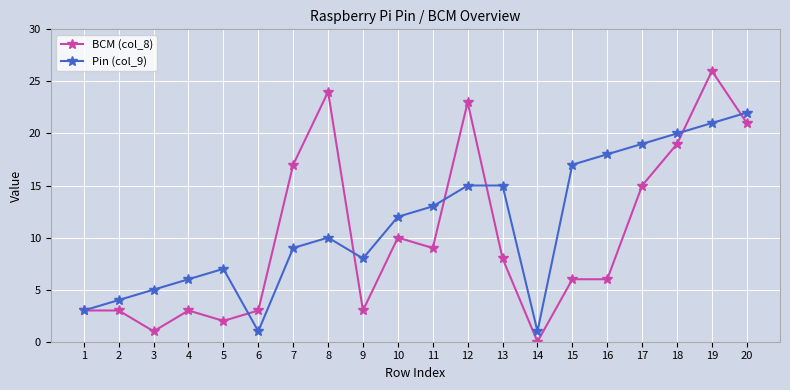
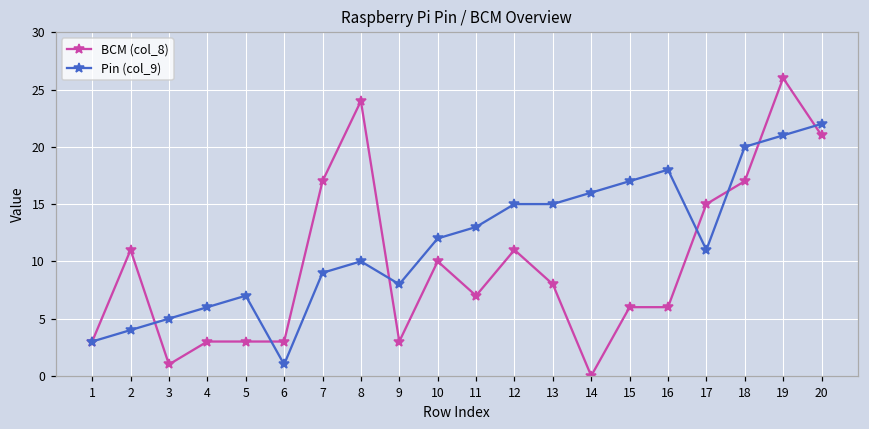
  {
    "BCM (col_8)": {
-     "2": 3,
+     "2": 11,
      "3": 1,
      "4": 3,
-     "5": 2,
+     "5": 3,
      "6": 3,
      "7": 17,
      "8": 24,
      "9": 3,
      "10": 10,
-     "11": 9,
-     "12": 23,
+     "11": 7,
+     "12": 11,
      "13": 8,
      "14": 0,
      "15": 6,
      "16": 6,
      "17": 15,
-     "18": 19,
+     "18": 17,
      "19": 26,
      "20": 21
    },
    "Pin (col_9)": {
      "2": 4,
      "3": 5,
      "4": 6,
      "5": 7,
      "6": 1,
      "7": 9,
      "8": 10,
      "9": 8,
      "10": 12,
      "11": 13,
      "12": 15,
      "13": 15,
-     "14": 1,
+     "14": 16,
      "15": 17,
      "16": 18,
-     "17": 19,
+     "17": 11,
      "18": 20,
      "19": 21,
      "20": 22
    }
  }
